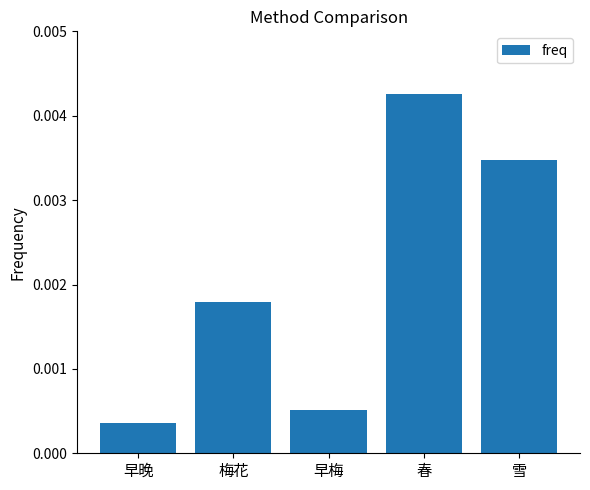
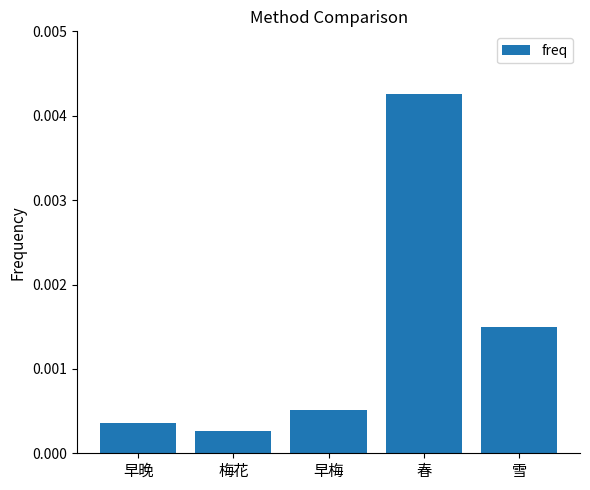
  {
    "早晚": 0.0004,
-   "梅花": 0.0018,
+   "梅花": 0.0003,
    "早梅": 0.0005,
    "春": 0.0043,
-   "雪": 0.0035
+   "雪": 0.0015
  }
